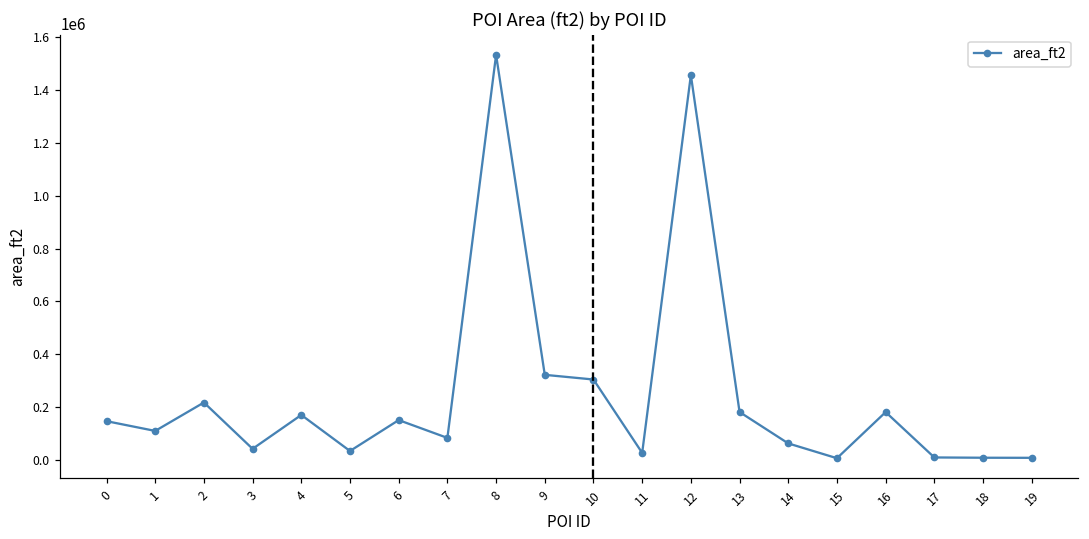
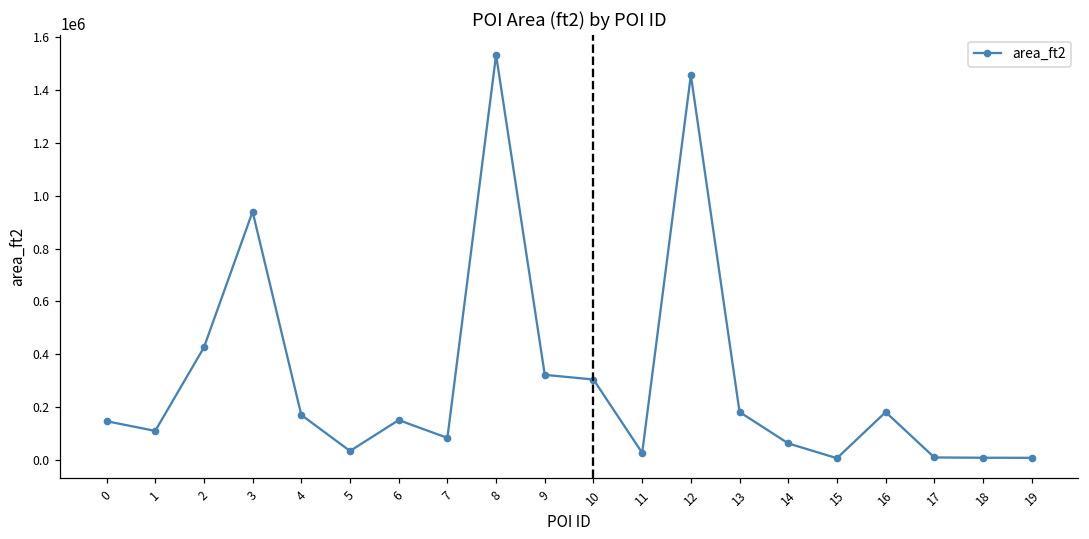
  {
    "0": 150000,
    "1": 110000,
-   "2": 220000,
-   "3": 40000,
+   "2": 430000,
+   "3": 940000,
    "4": 170000,
    "5": 40000,
    "6": 150000,
    "7": 80000,
    "8": 1530000,
    "9": 320000,
    "10": 310000,
    "11": 30000,
    "12": 1450000,
    "13": 180000,
    "14": 60000,
    "15": 10000,
    "16": 180000,
    "17": 10000,
    "18": 10000,
    "19": 10000
  }
